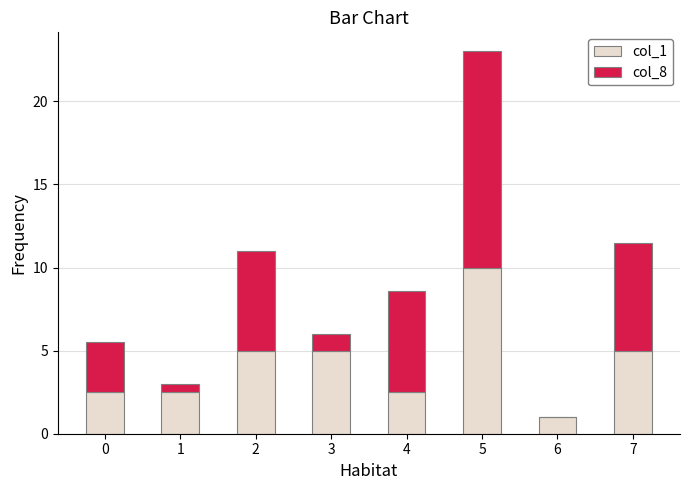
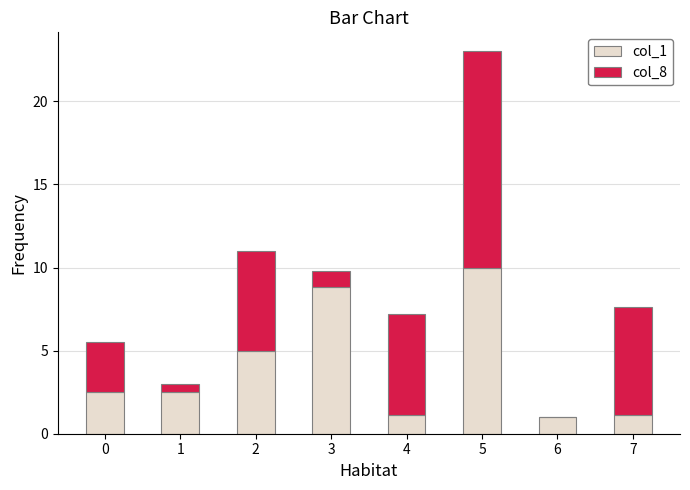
  {
    "col_1": {
      "0": 2.5,
      "1": 2.5,
      "2": 5.0,
-     "3": 5.0,
-     "4": 2.5,
+     "3": 8.8,
+     "4": 1.1,
      "5": 10.0,
      "6": 1.0,
-     "7": 5.0
+     "7": 1.1
    },
    "col_8": {
      "0": 3.0,
      "1": 0.5,
      "2": 6.0,
      "3": 1.0,
      "4": 6.1,
      "5": 13.0,
      "6": 0.0,
      "7": 6.5
    }
  }
